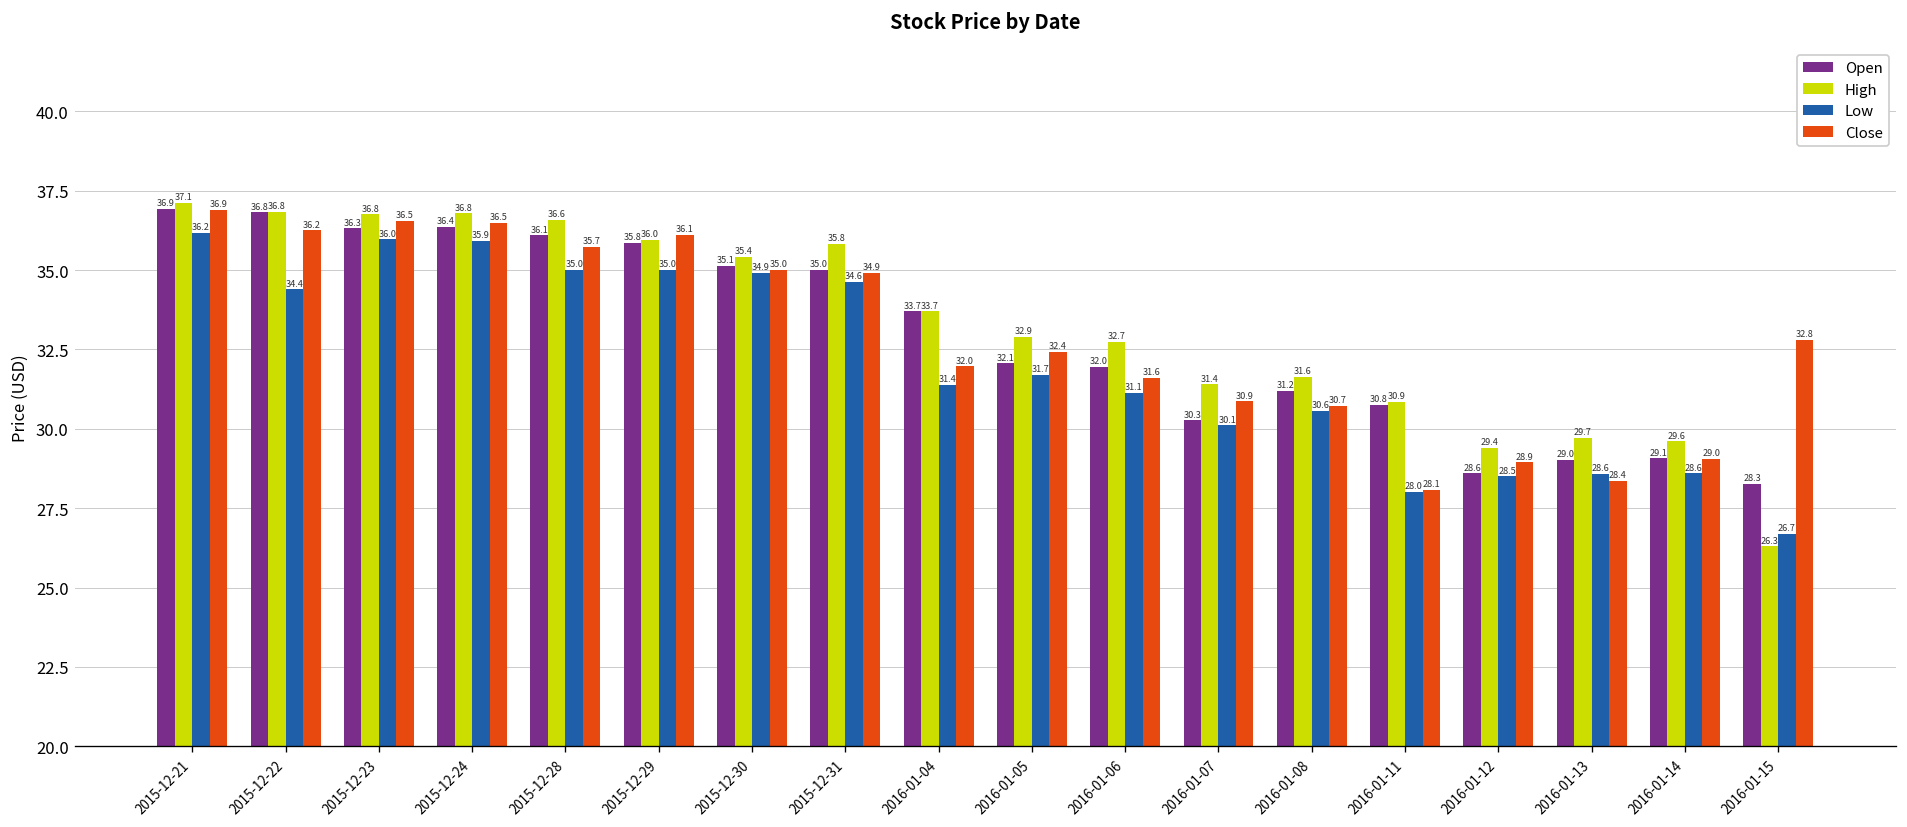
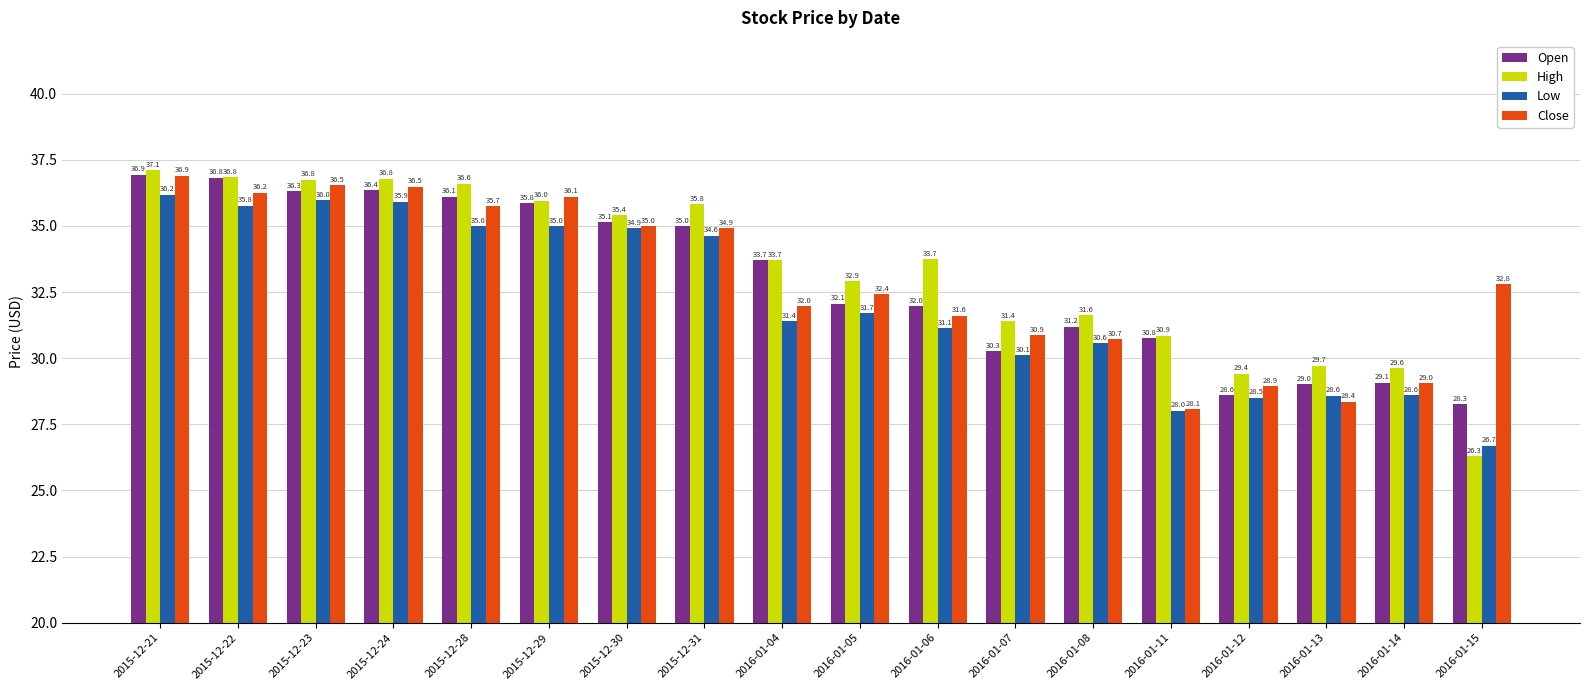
  {
    "Open": {
      "2015-12-21": 36.9,
      "2015-12-22": 36.8,
      "2015-12-23": 36.3,
      "2015-12-24": 36.4,
      "2015-12-28": 36.1,
      "2015-12-29": 35.8,
      "2015-12-30": 35.1,
      "2015-12-31": 35.0,
      "2016-01-04": 33.7,
      "2016-01-05": 32.1,
      "2016-01-06": 32.0,
      "2016-01-07": 30.3,
      "2016-01-08": 31.2,
      "2016-01-11": 30.8,
      "2016-01-12": 28.6,
      "2016-01-13": 29.0,
      "2016-01-14": 29.1,
      "2016-01-15": 28.3
    },
    "High": {
      "2015-12-21": 37.1,
      "2015-12-22": 36.8,
      "2015-12-23": 36.8,
      "2015-12-24": 36.8,
      "2015-12-28": 36.6,
      "2015-12-29": 36.0,
      "2015-12-30": 35.4,
      "2015-12-31": 35.8,
      "2016-01-04": 33.7,
      "2016-01-05": 32.9,
-     "2016-01-06": 32.7,
+     "2016-01-06": 33.7,
      "2016-01-07": 31.4,
      "2016-01-08": 31.6,
      "2016-01-11": 30.9,
      "2016-01-12": 29.4,
      "2016-01-13": 29.7,
      "2016-01-14": 29.6,
      "2016-01-15": 26.3
    },
    "Low": {
      "2015-12-21": 36.2,
-     "2015-12-22": 34.4,
+     "2015-12-22": 35.8,
      "2015-12-23": 36.0,
      "2015-12-24": 35.9,
      "2015-12-28": 35.0,
      "2015-12-29": 35.0,
      "2015-12-30": 34.9,
      "2015-12-31": 34.6,
      "2016-01-04": 31.4,
      "2016-01-05": 31.7,
      "2016-01-06": 31.1,
      "2016-01-07": 30.1,
      "2016-01-08": 30.6,
      "2016-01-11": 28.0,
      "2016-01-12": 28.5,
      "2016-01-13": 28.6,
      "2016-01-14": 28.6,
      "2016-01-15": 26.7
    },
    "Close": {
      "2015-12-21": 36.9,
      "2015-12-22": 36.2,
      "2015-12-23": 36.5,
      "2015-12-24": 36.5,
      "2015-12-28": 35.7,
      "2015-12-29": 36.1,
      "2015-12-30": 35.0,
      "2015-12-31": 34.9,
      "2016-01-04": 32.0,
      "2016-01-05": 32.4,
      "2016-01-06": 31.6,
      "2016-01-07": 30.9,
      "2016-01-08": 30.7,
      "2016-01-11": 28.1,
      "2016-01-12": 28.9,
      "2016-01-13": 28.4,
      "2016-01-14": 29.0,
      "2016-01-15": 32.8
    }
  }
